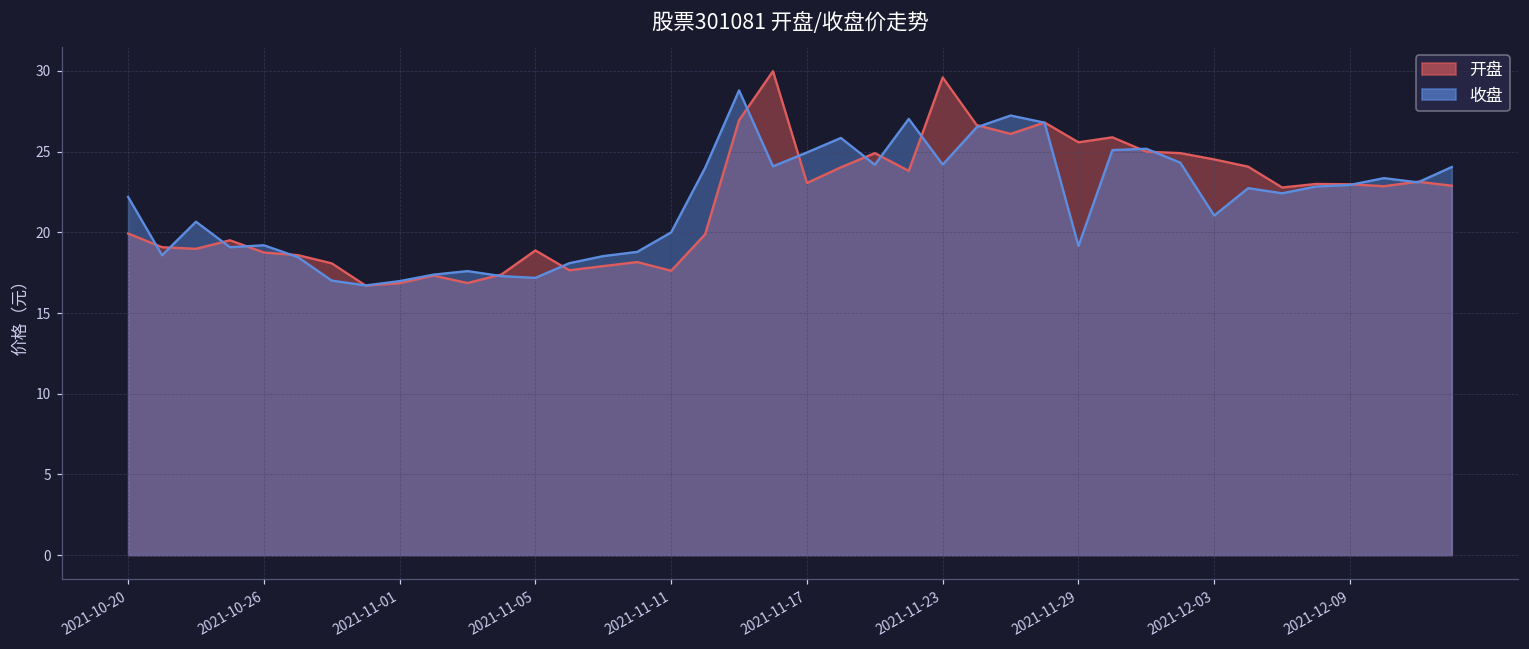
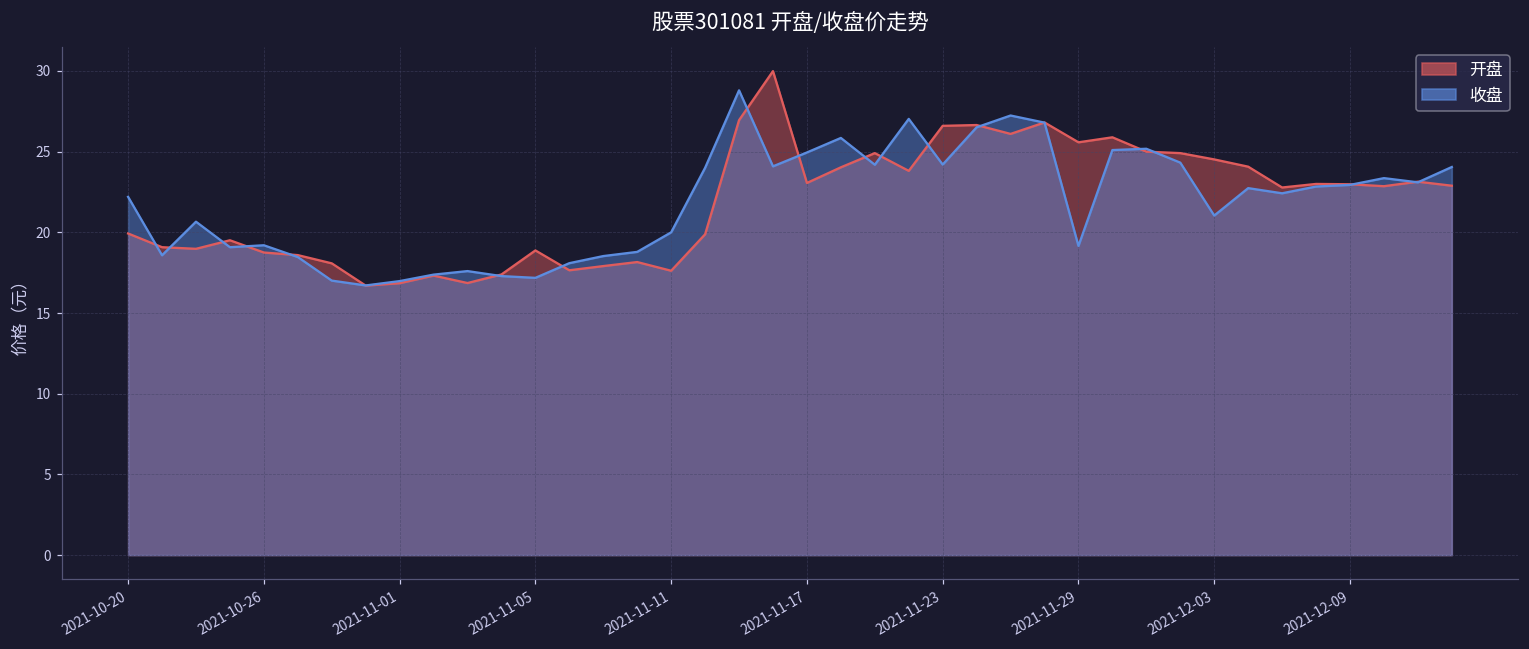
  {
    "开盘": {
      "2021-10-20": 19.9,
      "2021-10-26": 18.8,
      "2021-11-05": 18.9,
      "2021-11-11": 17.6,
      "2021-11-17": 23.1,
-     "2021-11-23": 29.6,
+     "2021-11-23": 26.6,
      "2021-11-29": 25.6,
      "2021-12-03": 24.5
    },
    "收盘": {
      "2021-10-20": 22.2,
      "2021-10-26": 19.2,
      "2021-11-05": 17.2,
      "2021-11-11": 20.0,
      "2021-11-17": 25.0,
      "2021-11-23": 24.2,
      "2021-11-29": 19.2,
      "2021-12-03": 21.0
    }
  }
